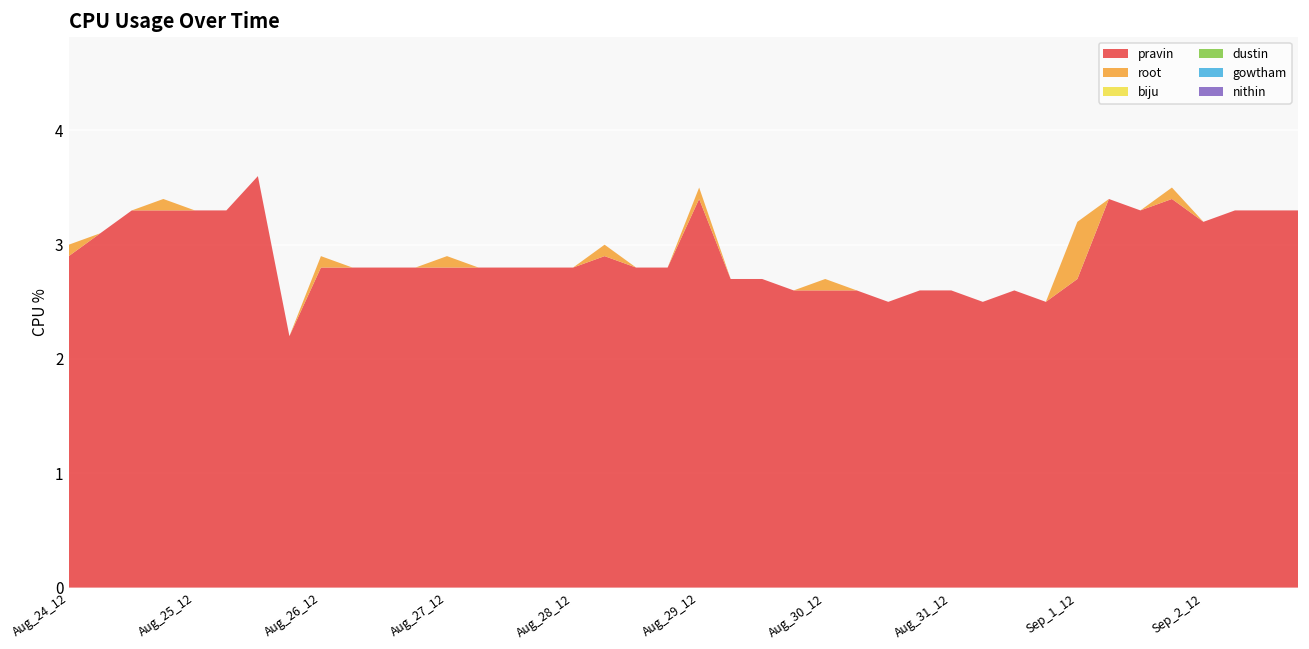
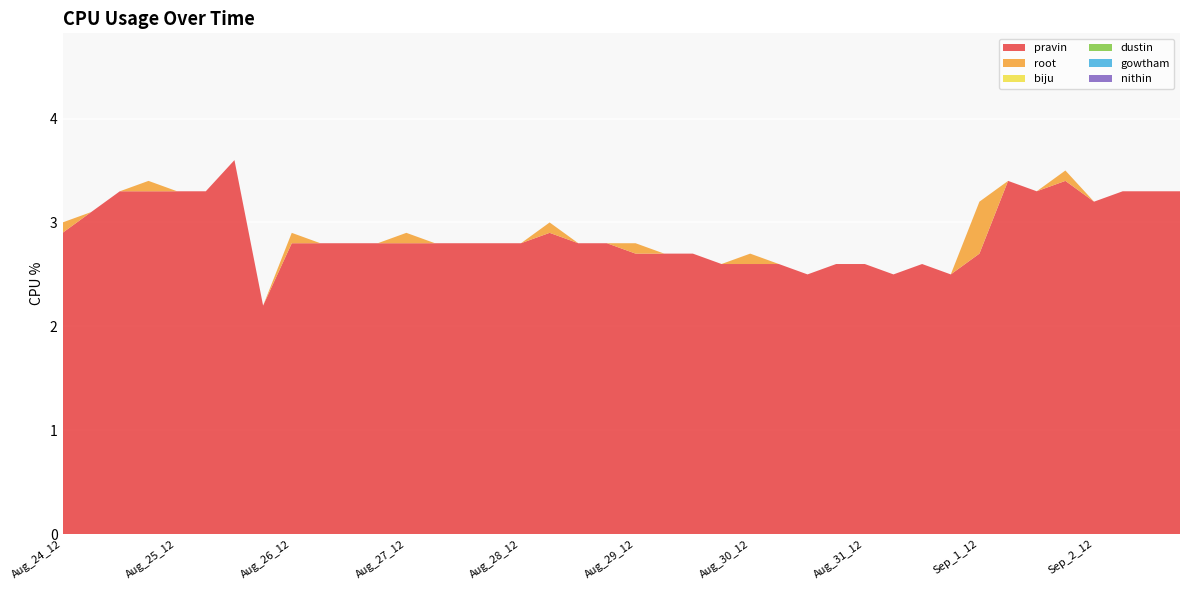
  {
    "pravin": {
      "Aug_24_12": 2.9,
      "Aug_26_12": 2.8,
      "Aug_27_12": 2.8,
-     "Aug_29_12": 3.4,
+     "Aug_29_12": 2.7,
      "Aug_30_12": 2.6,
      "Sep_1_12": 2.7
    }
  }
